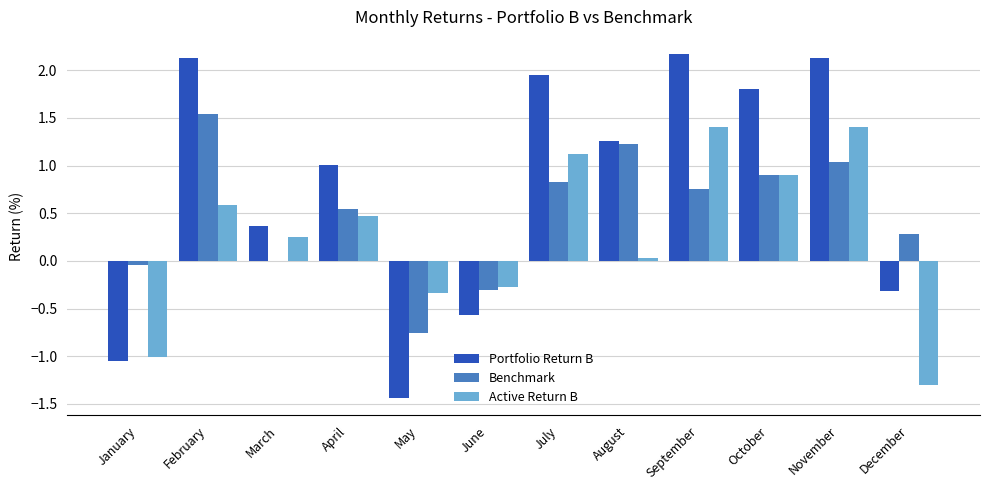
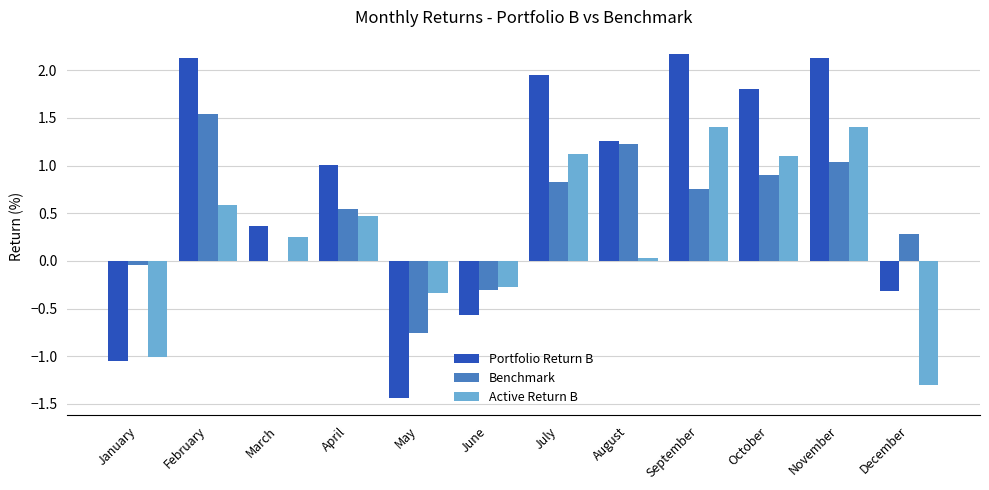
  {
    "Active Return B": {
      "January": -1.0,
      "February": 0.6,
      "March": 0.3,
      "April": 0.5,
      "May": -0.3,
      "June": -0.3,
      "July": 1.1,
      "August": 0.0,
      "September": 1.4,
-     "October": 0.9,
+     "October": 1.1,
      "November": 1.4,
      "December": -1.3
    }
  }
